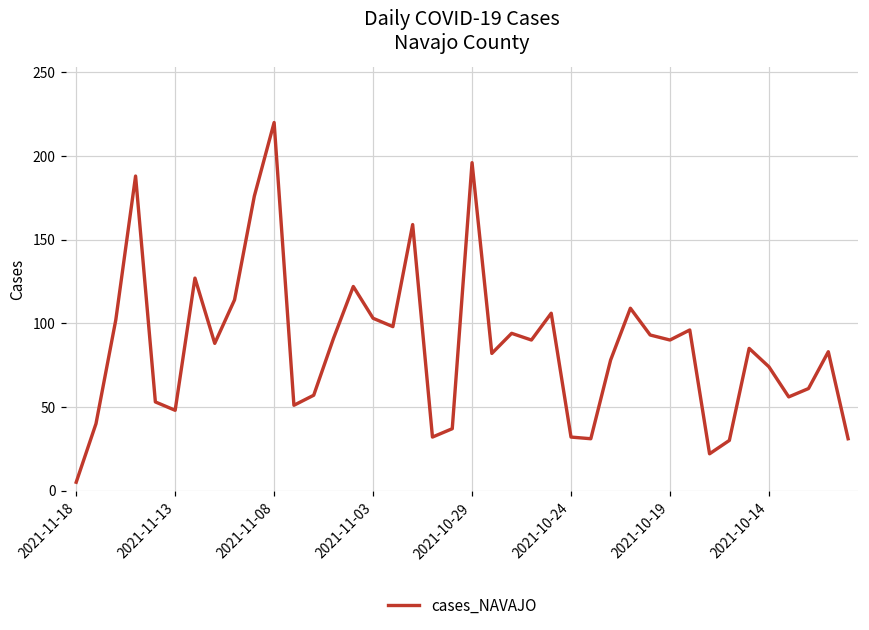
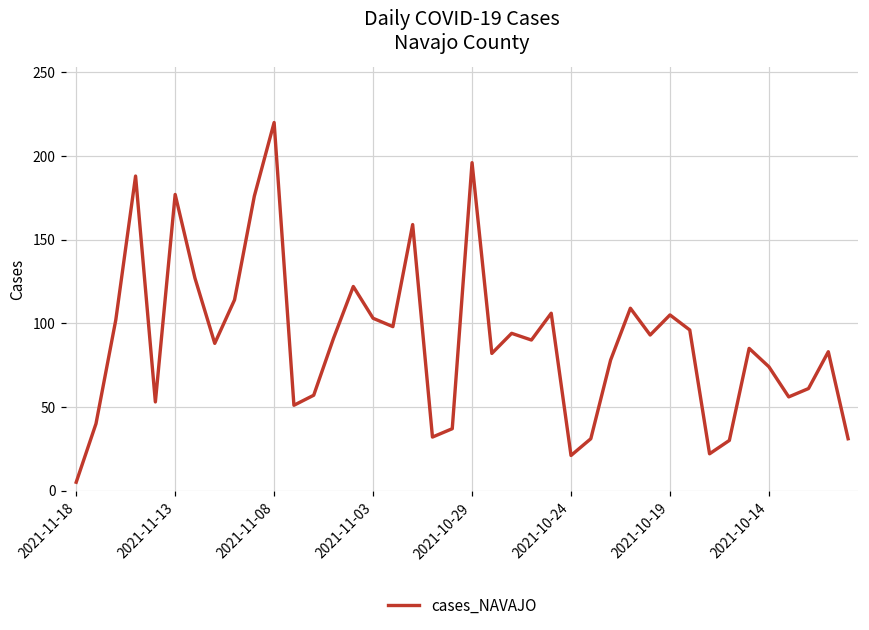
  {
    "2021-11-18": 5,
-   "2021-11-13": 48,
+   "2021-11-13": 177,
    "2021-11-08": 220,
    "2021-11-03": 103,
    "2021-10-29": 196,
-   "2021-10-24": 32,
-   "2021-10-19": 90,
+   "2021-10-24": 21,
+   "2021-10-19": 105,
    "2021-10-14": 74
  }
